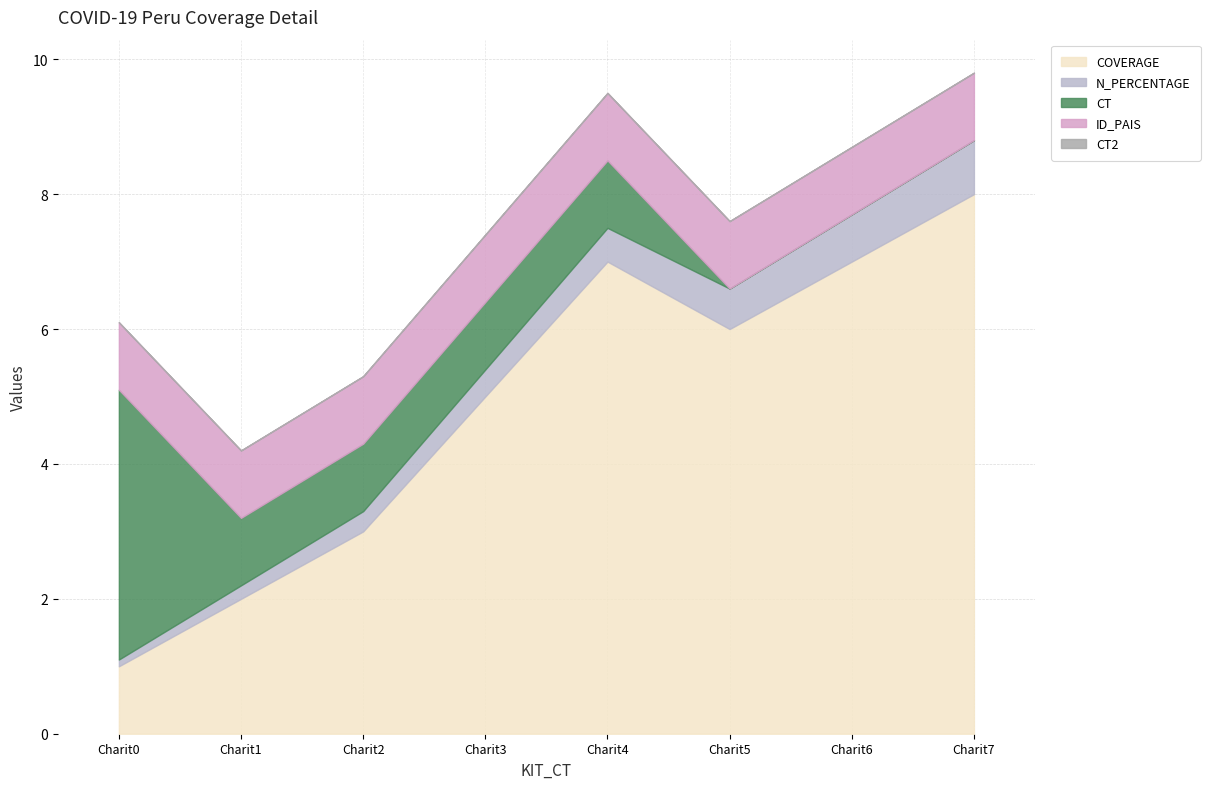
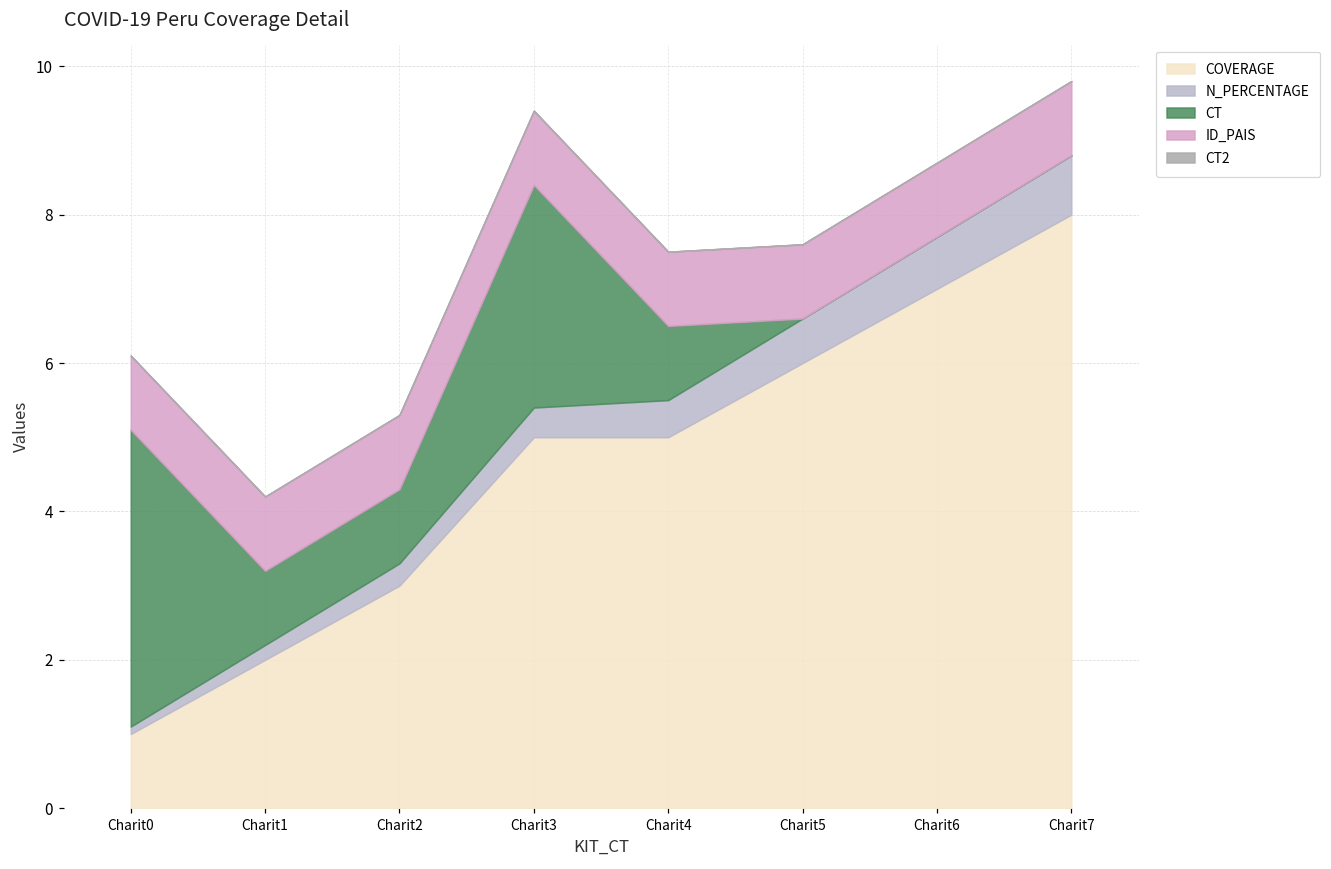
  {
    "COVERAGE": {
      "Charit0": 1,
      "Charit1": 2,
      "Charit2": 3,
      "Charit3": 5,
-     "Charit4": 7,
+     "Charit4": 5,
      "Charit5": 6,
      "Charit6": 7,
      "Charit7": 8
    },
    "CT": {
      "Charit0": 4,
      "Charit1": 1,
      "Charit2": 1,
-     "Charit3": 1,
+     "Charit3": 3,
      "Charit4": 1
    }
  }
